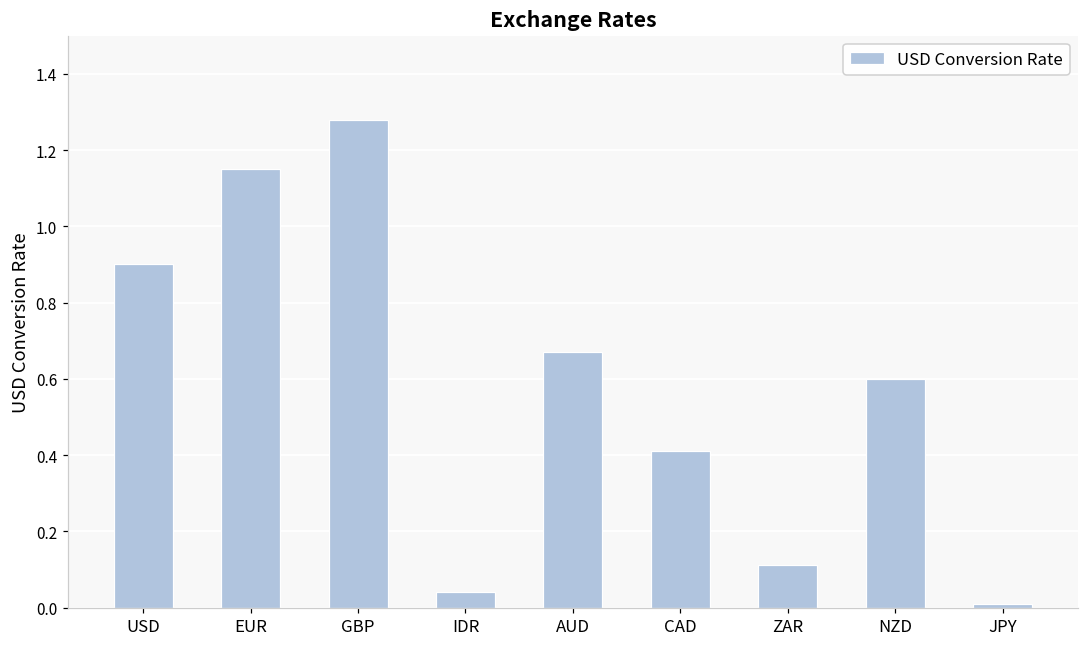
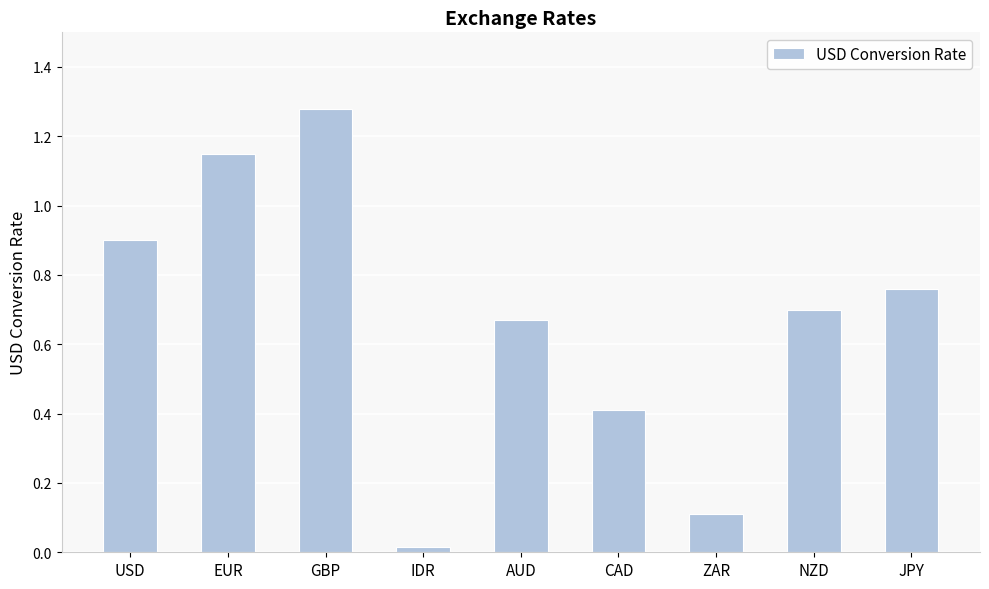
  {
    "USD": 0.90,
    "EUR": 1.15,
    "GBP": 1.28,
-   "IDR": 0.04,
+   "IDR": 0.02,
    "AUD": 0.67,
    "CAD": 0.41,
    "ZAR": 0.11,
-   "NZD": 0.6,
-   "JPY": 0.01
+   "NZD": 0.7,
+   "JPY": 0.76
  }
